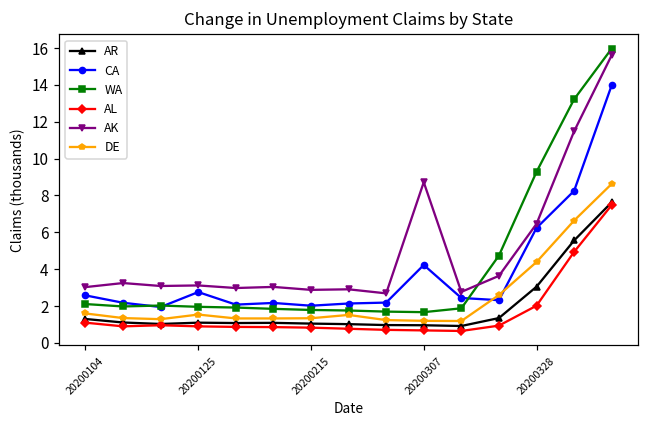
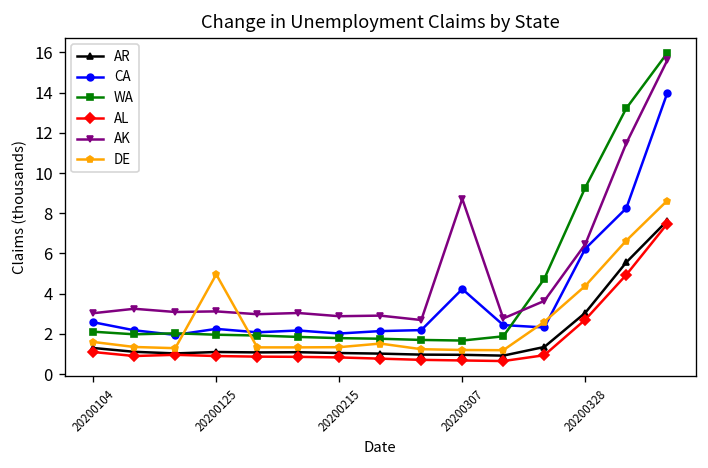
  {
    "AR": {
      "20200104": 1.3,
      "20200125": 1.1,
      "20200215": 1.1,
      "20200307": 1.0,
      "20200328": 3.1
    },
    "CA": {
      "20200104": 2.6,
-     "20200125": 2.8,
+     "20200125": 2.3,
      "20200215": 2.0,
      "20200307": 4.2,
      "20200328": 6.2
    },
    "WA": {
      "20200104": 2.1,
      "20200125": 2.0,
      "20200215": 1.8,
      "20200307": 1.7,
      "20200328": 9.3
    },
    "AL": {
      "20200104": 1.1,
      "20200125": 0.9,
      "20200215": 0.8,
      "20200307": 0.7,
-     "20200328": 2.0
+     "20200328": 2.7
    },
    "AK": {
      "20200104": 3.0,
      "20200125": 3.1,
      "20200215": 2.9,
      "20200307": 8.7,
      "20200328": 6.5
    },
    "DE": {
      "20200104": 1.6,
-     "20200125": 1.5,
+     "20200125": 5.0,
      "20200215": 1.3,
      "20200307": 1.2,
      "20200328": 4.4
    }
  }
